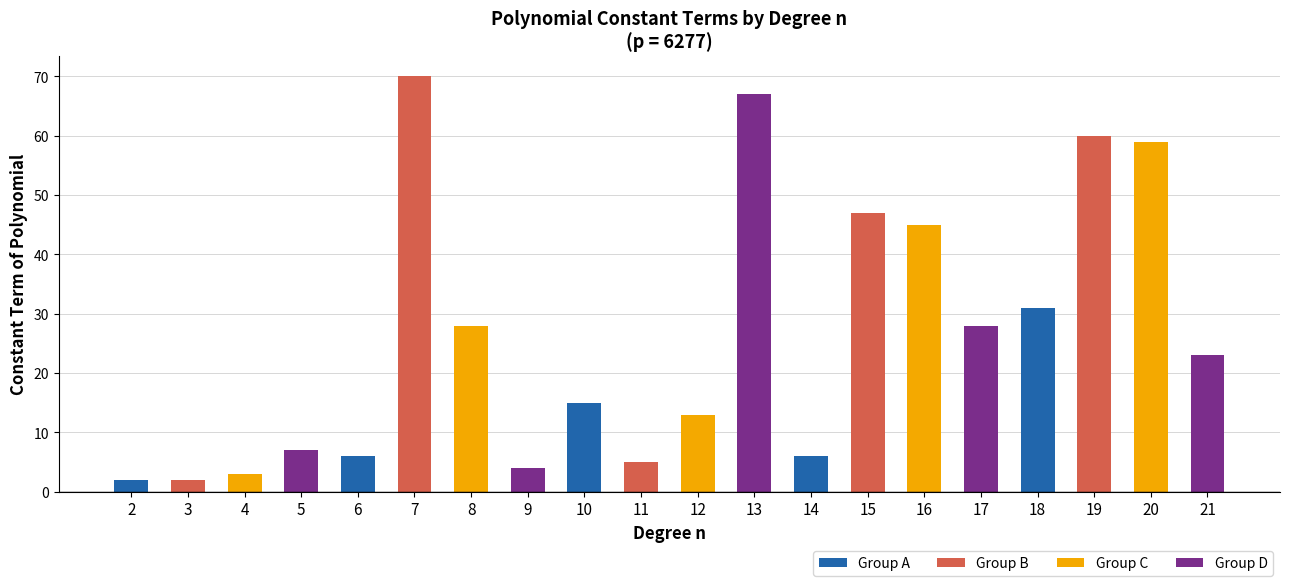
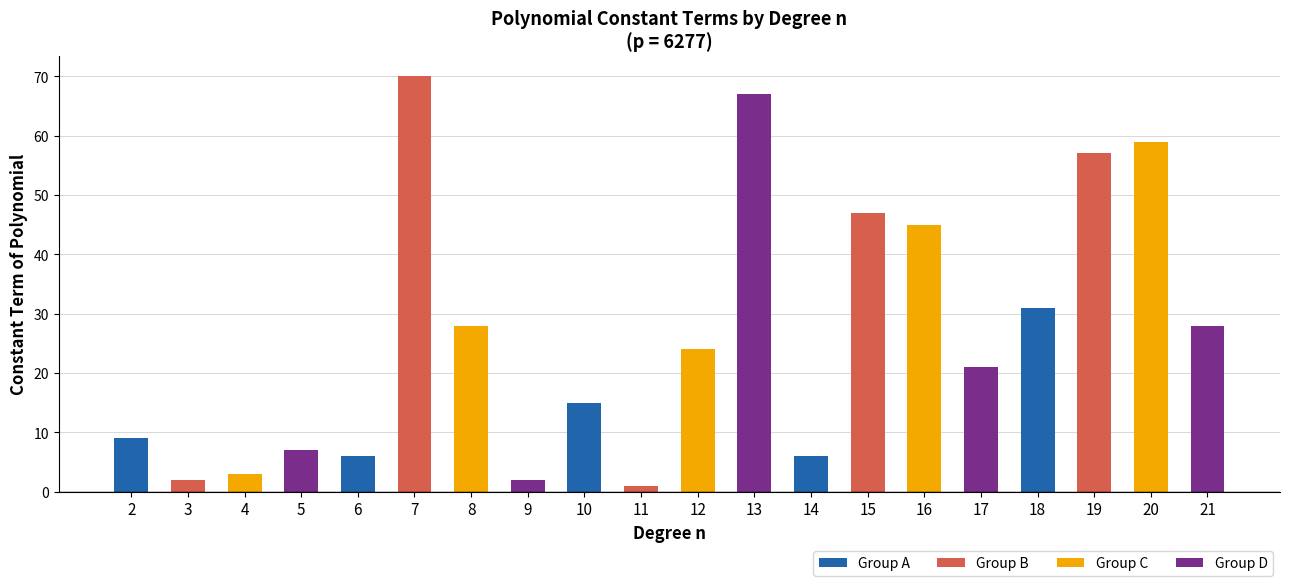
  {
-   "2": 2,
+   "2": 9,
    "3": 2,
    "4": 3,
    "5": 7,
    "6": 6,
    "7": 70,
    "8": 28,
-   "9": 4,
+   "9": 2,
    "10": 15,
-   "11": 5,
-   "12": 13,
+   "11": 1,
+   "12": 24,
    "13": 67,
    "14": 6,
    "15": 47,
    "16": 45,
-   "17": 28,
+   "17": 21,
    "18": 31,
-   "19": 60,
+   "19": 57,
    "20": 59,
-   "21": 23
+   "21": 28
  }
